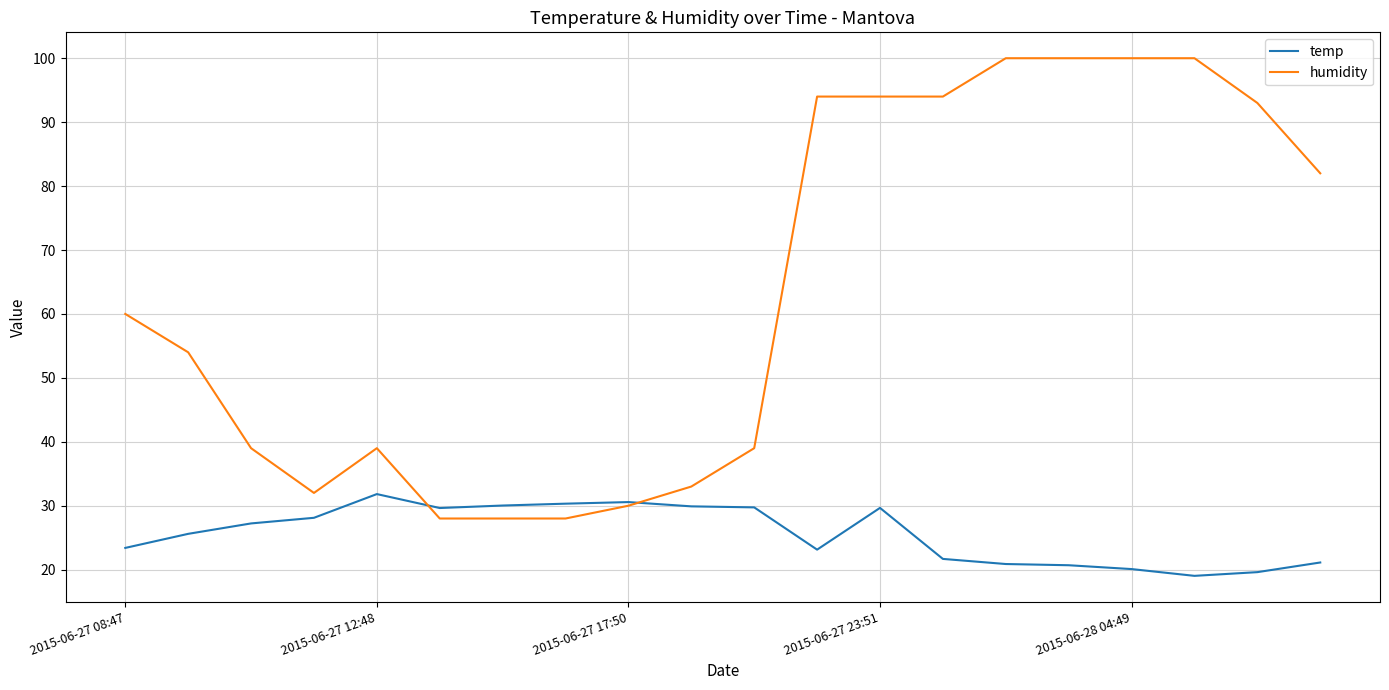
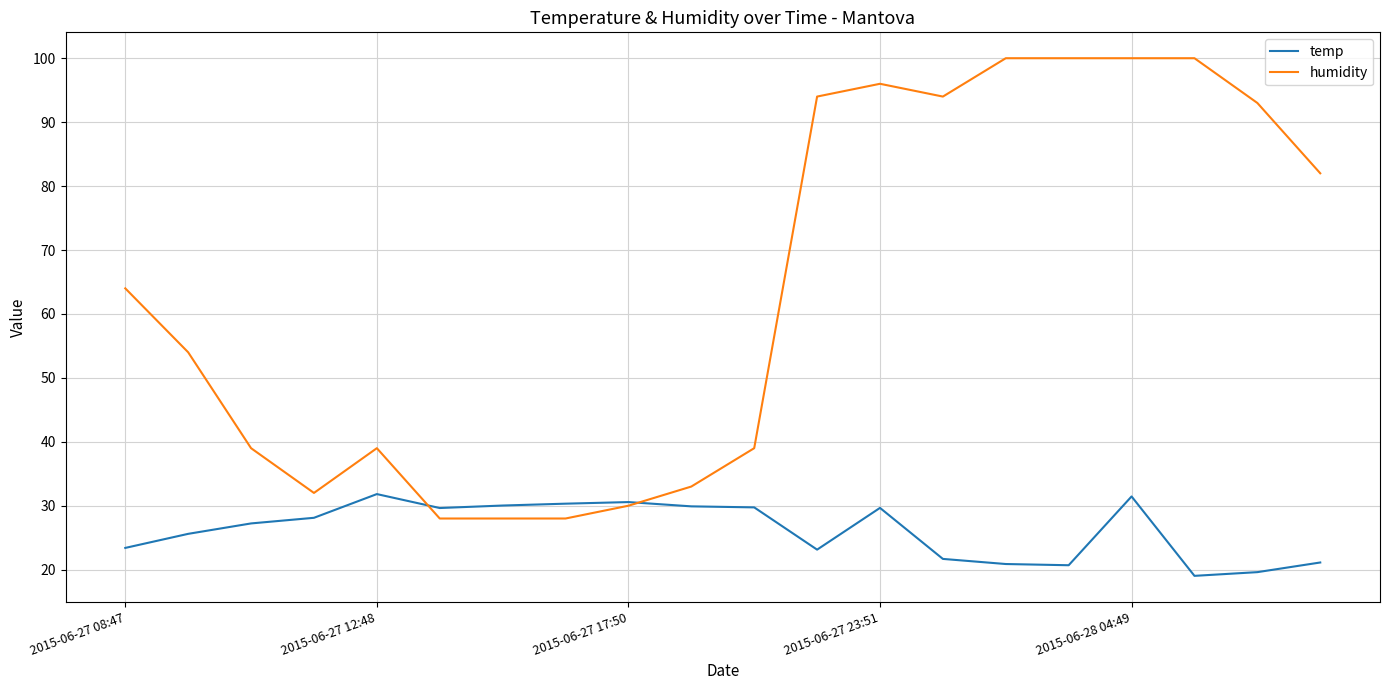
  {
    "temp": {
      "2015-06-27 08:47": 23,
      "2015-06-27 12:48": 32,
      "2015-06-27 17:50": 31,
      "2015-06-27 23:51": 30,
-     "2015-06-28 04:49": 20
+     "2015-06-28 04:49": 31
    },
    "humidity": {
-     "2015-06-27 08:47": 60,
+     "2015-06-27 08:47": 64,
      "2015-06-27 12:48": 39,
      "2015-06-27 17:50": 30,
-     "2015-06-27 23:51": 94,
+     "2015-06-27 23:51": 96,
      "2015-06-28 04:49": 100
    }
  }
